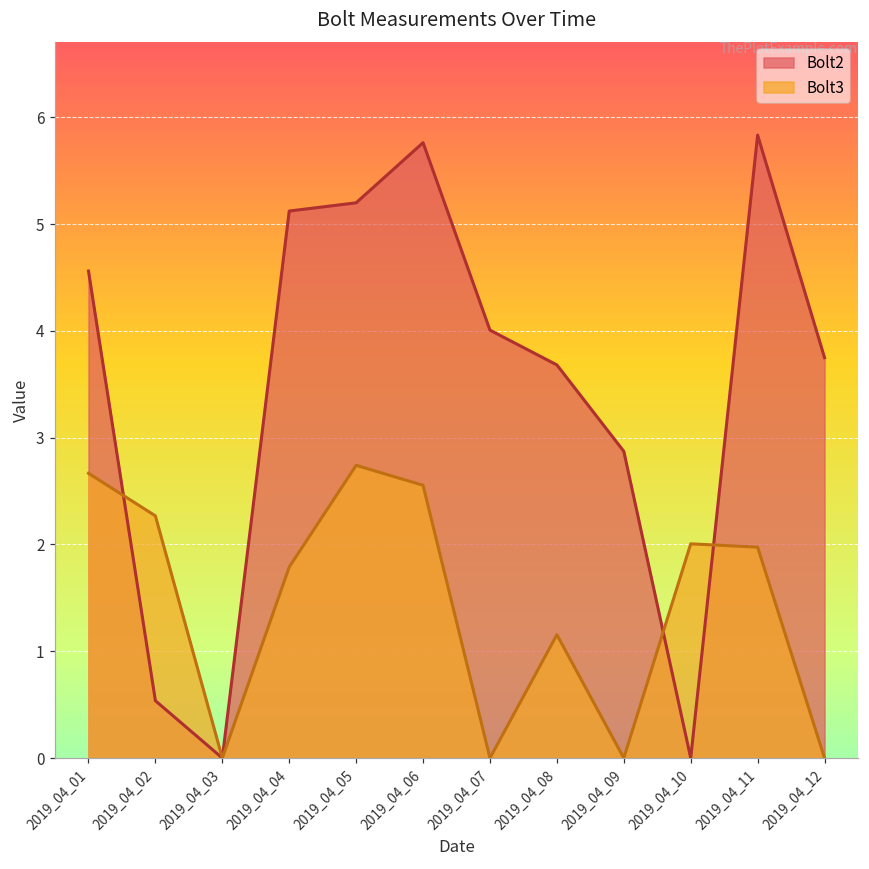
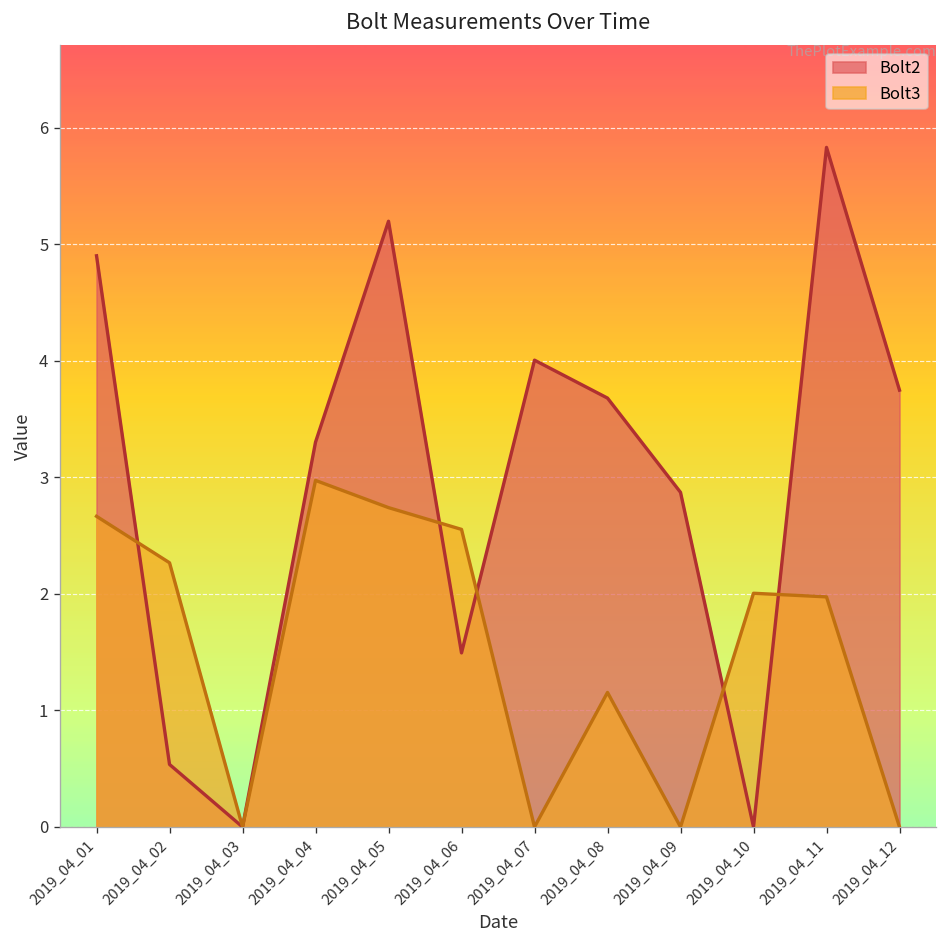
  {
    "Bolt2": {
-     "2019_04_01": 4.6,
+     "2019_04_01": 4.9,
      "2019_04_02": 0.5,
-     "2019_04_04": 5.1,
+     "2019_04_04": 3.3,
      "2019_04_05": 5.2,
-     "2019_04_06": 5.8,
+     "2019_04_06": 1.5,
      "2019_04_07": 4.0,
      "2019_04_08": 3.7,
      "2019_04_09": 2.9,
      "2019_04_10": 0.0,
      "2019_04_11": 5.8,
      "2019_04_12": 3.7
    },
    "Bolt3": {
      "2019_04_01": 2.7,
      "2019_04_02": 2.3,
-     "2019_04_04": 1.8,
+     "2019_04_04": 3.0,
      "2019_04_05": 2.7,
      "2019_04_06": 2.6,
      "2019_04_07": 0.0,
      "2019_04_08": 1.2,
      "2019_04_09": 0.0,
      "2019_04_10": 2.0,
      "2019_04_11": 2.0,
      "2019_04_12": 0.0
    }
  }
